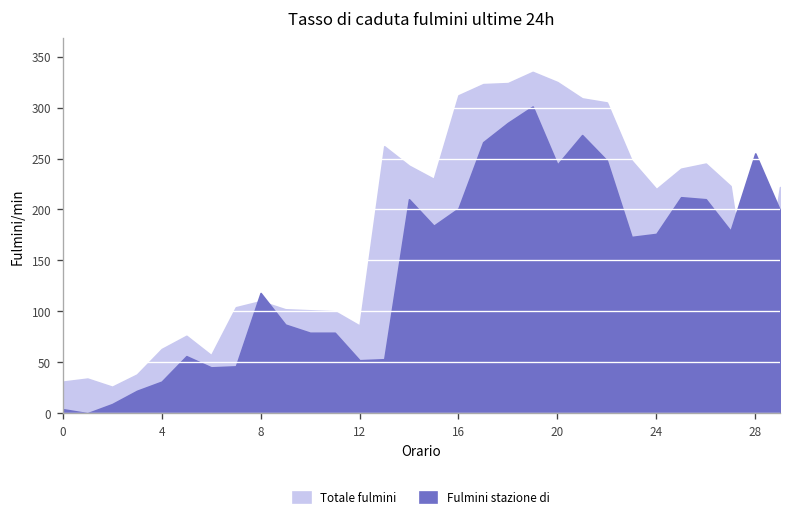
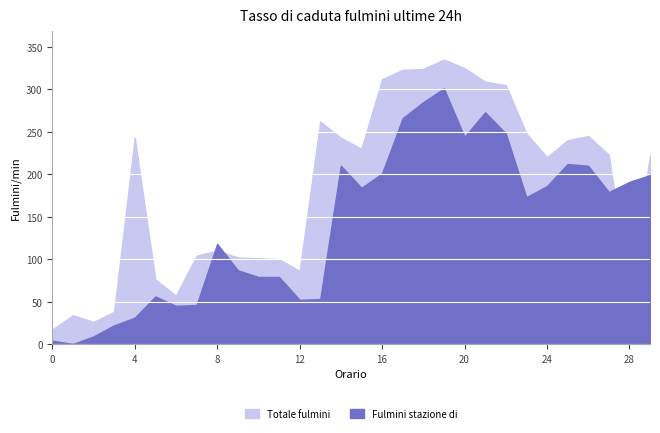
  {
    "Totale fulmini": {
-     "0": 30,
-     "4": 60,
+     "0": 20,
+     "4": 240,
      "12": 90,
      "16": 310,
      "20": 330,
      "24": 220
    },
    "Fulmini stazione di": {
      "0": 0,
      "4": 30,
      "8": 120,
      "12": 50,
      "16": 200,
      "20": 240,
-     "24": 180,
-     "28": 260
+     "24": 190,
+     "28": 190
    }
  }
